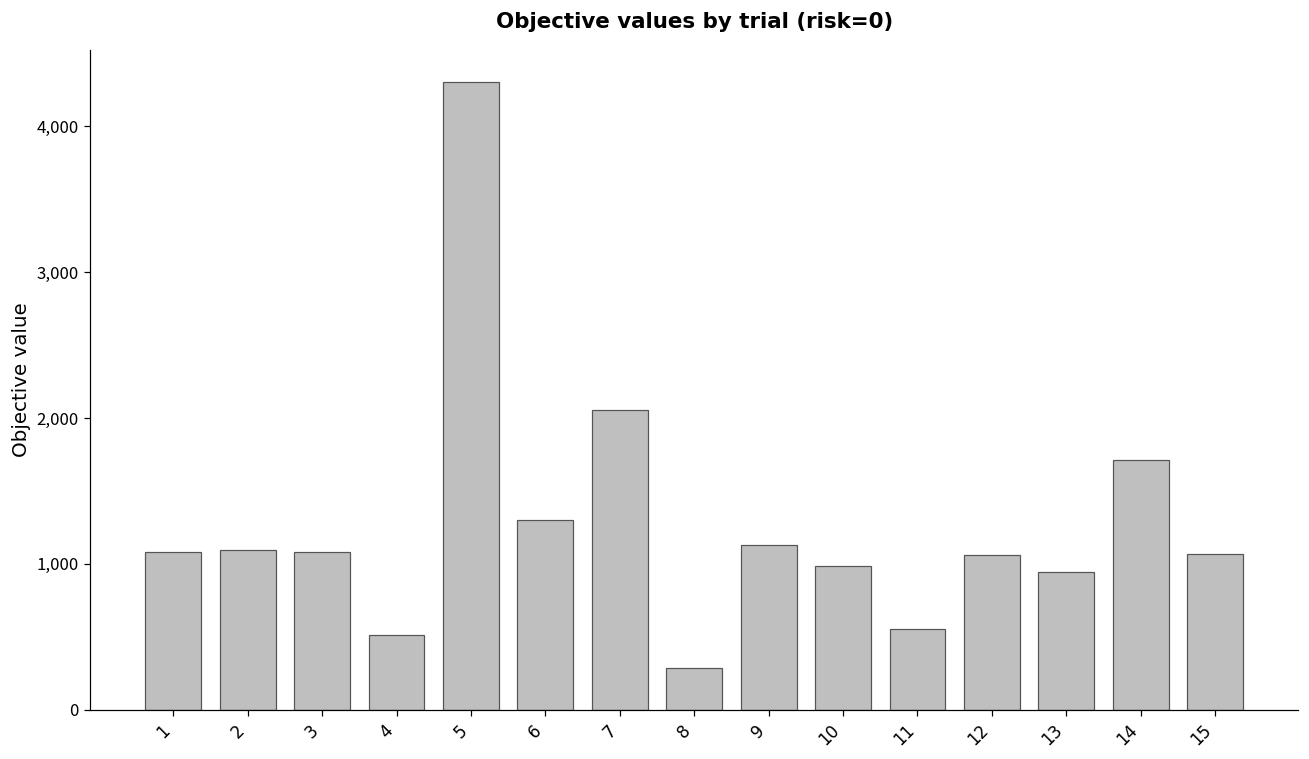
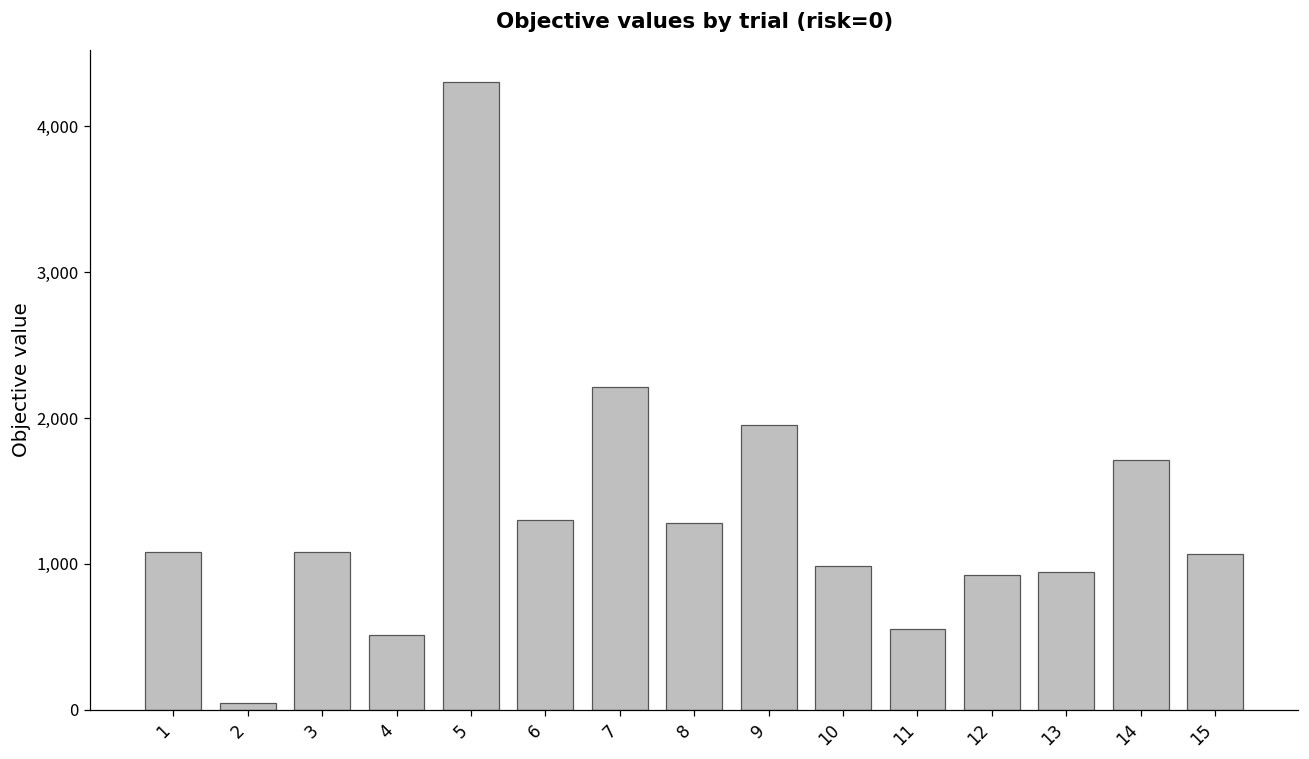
  {
    "1": "1,080",
-   "2": "1,100",
+   "2": "40",
    "3": "1,080",
    "4": "510",
    "5": "4,300",
    "6": "1,300",
-   "7": "2,060",
-   "8": "290",
-   "9": "1,130",
+   "7": "2,220",
+   "8": "1,280",
+   "9": "1,950",
    "10": "990",
    "11": "550",
-   "12": "1,060",
+   "12": "930",
    "13": "940",
    "14": "1,710",
    "15": "1,060"
  }
